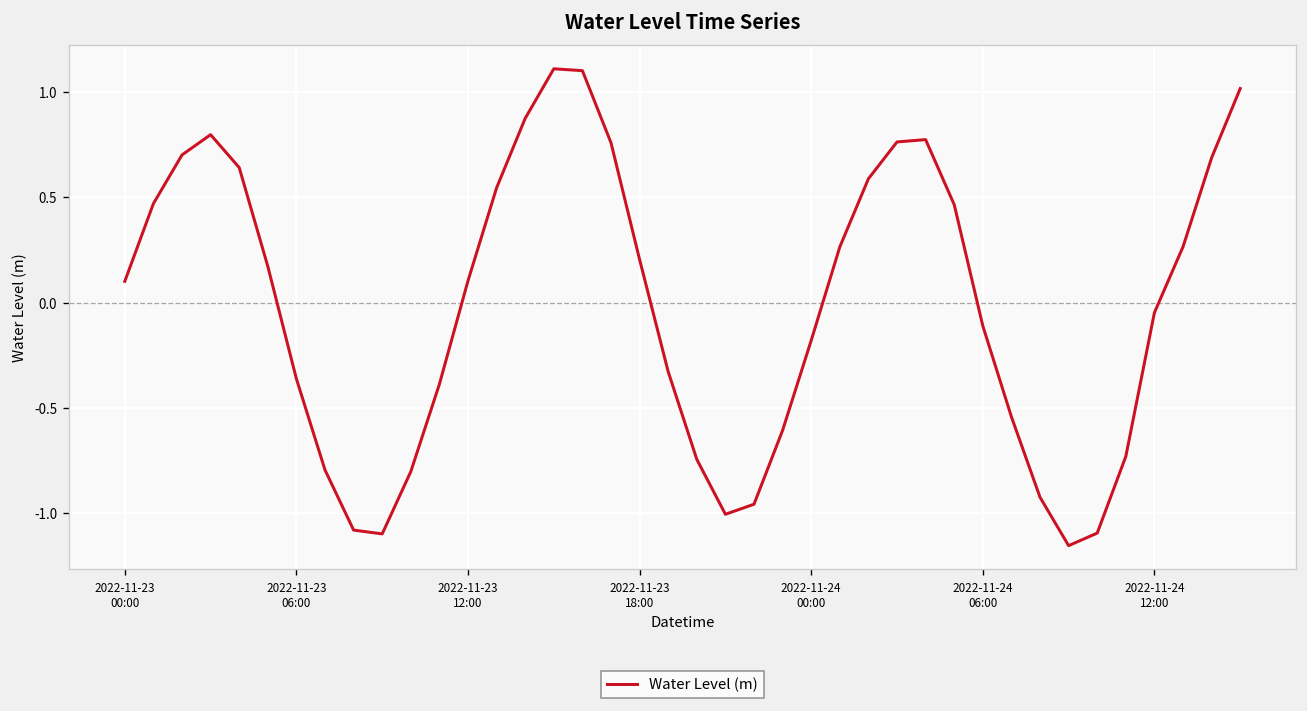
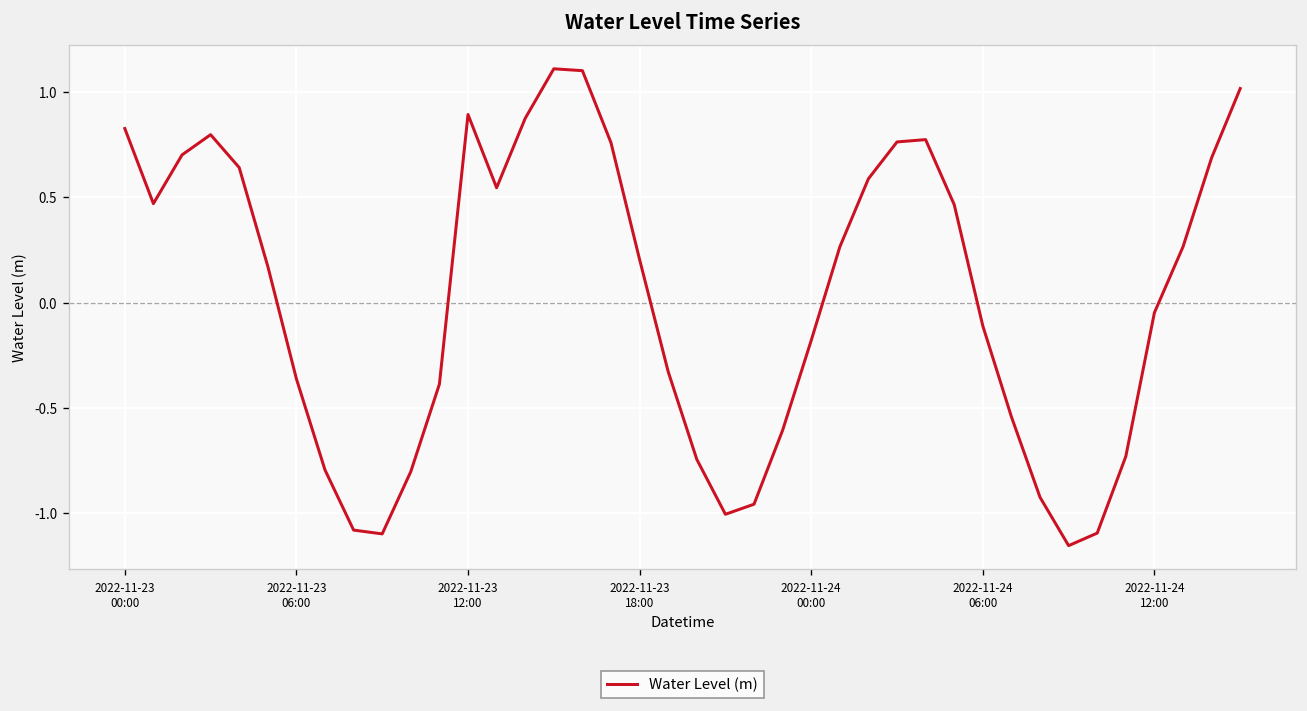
  {
-   "2022-11-23 00:00": 0.10,
+   "2022-11-23 00:00": 0.83,
    "2022-11-23 06:00": -0.36,
-   "2022-11-23 12:00": 0.10,
+   "2022-11-23 12:00": 0.89,
    "2022-11-23 18:00": 0.20,
    "2022-11-24 00:00": -0.18,
    "2022-11-24 06:00": -0.11,
    "2022-11-24 12:00": -0.05
  }
